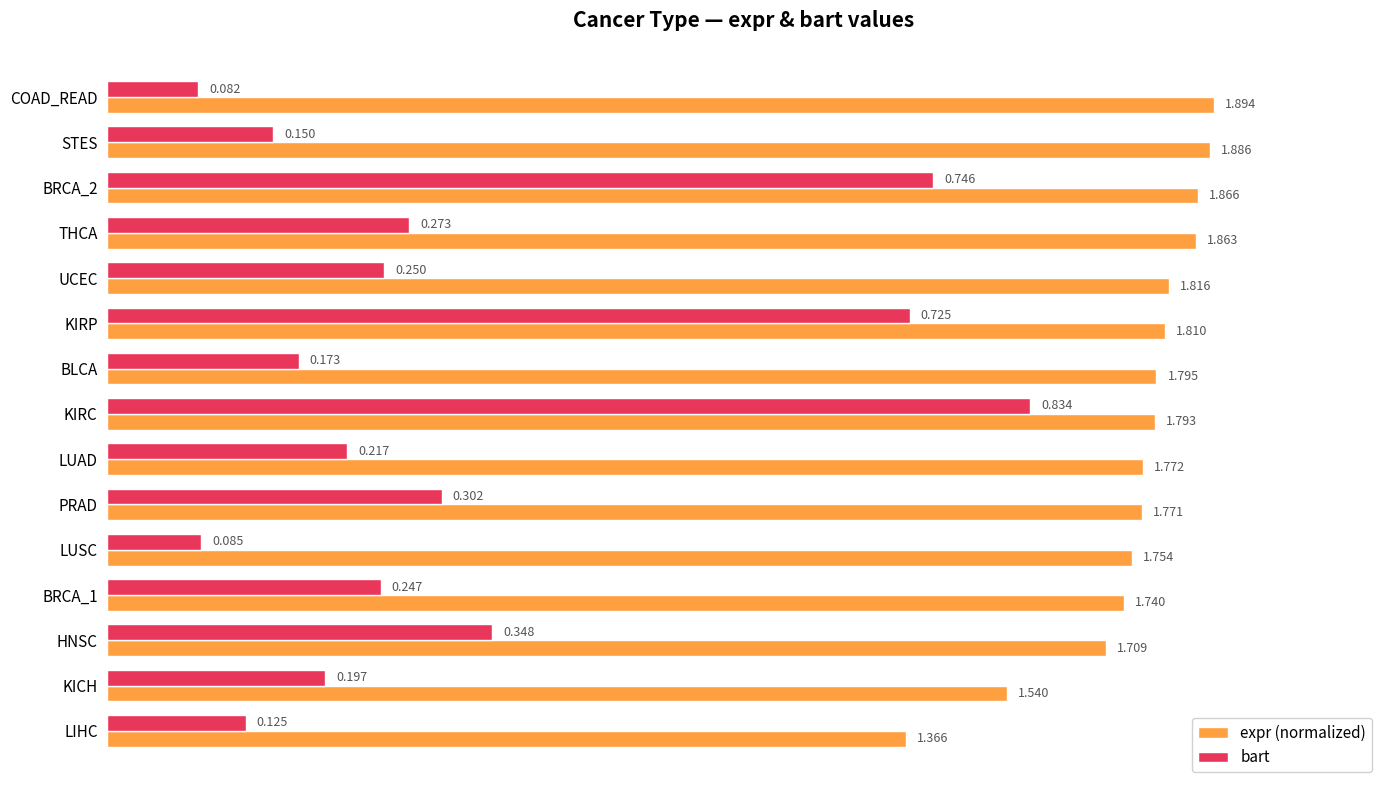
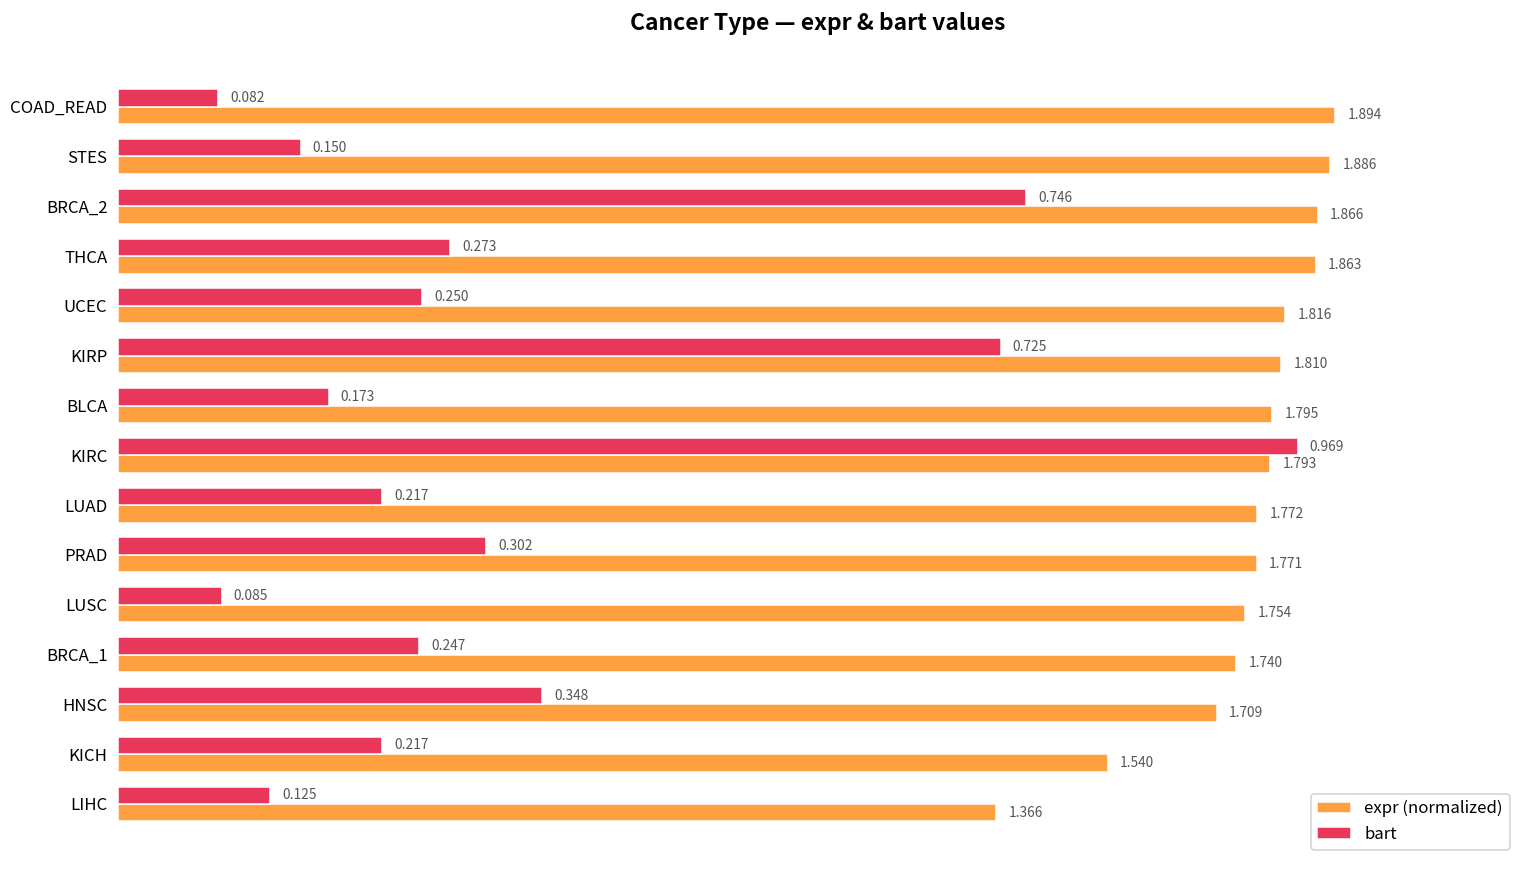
  {
    "bart": {
      "COAD_READ": 0.082,
      "STES": 0.150,
      "BRCA_2": 0.746,
      "THCA": 0.273,
      "UCEC": 0.250,
      "KIRP": 0.725,
      "BLCA": 0.173,
-     "KIRC": 0.834,
+     "KIRC": 0.969,
      "LUAD": 0.217,
      "PRAD": 0.302,
      "LUSC": 0.085,
      "BRCA_1": 0.247,
      "HNSC": 0.348,
-     "KICH": 0.197,
+     "KICH": 0.217,
      "LIHC": 0.125
    }
  }
